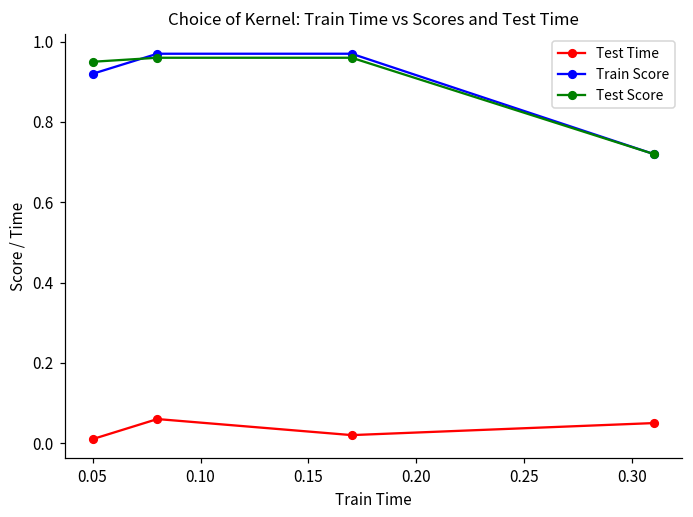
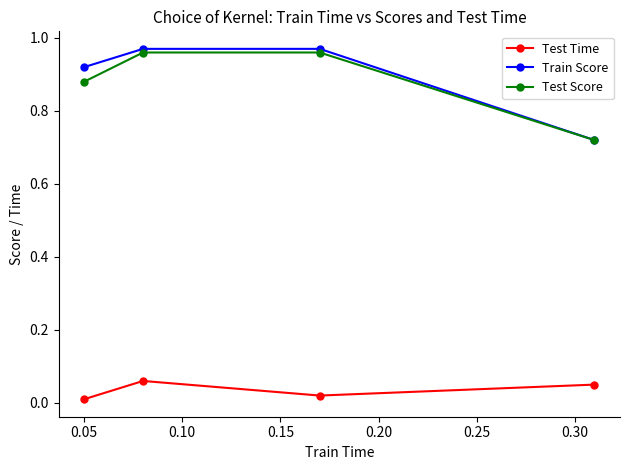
  {
    "Test Time": {
      "0.05": 0.01
    },
    "Train Score": {
      "0.05": 0.92
    },
    "Test Score": {
-     "0.05": 0.95
+     "0.05": 0.88
    }
  }
